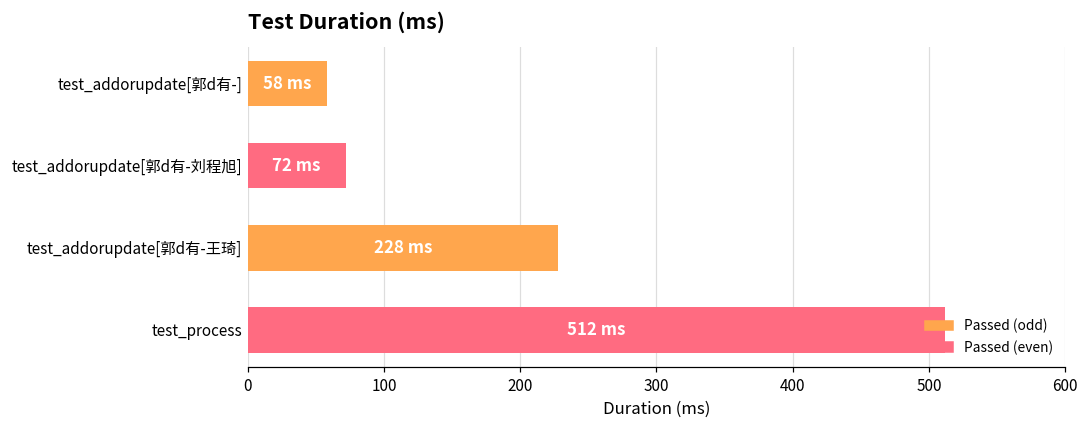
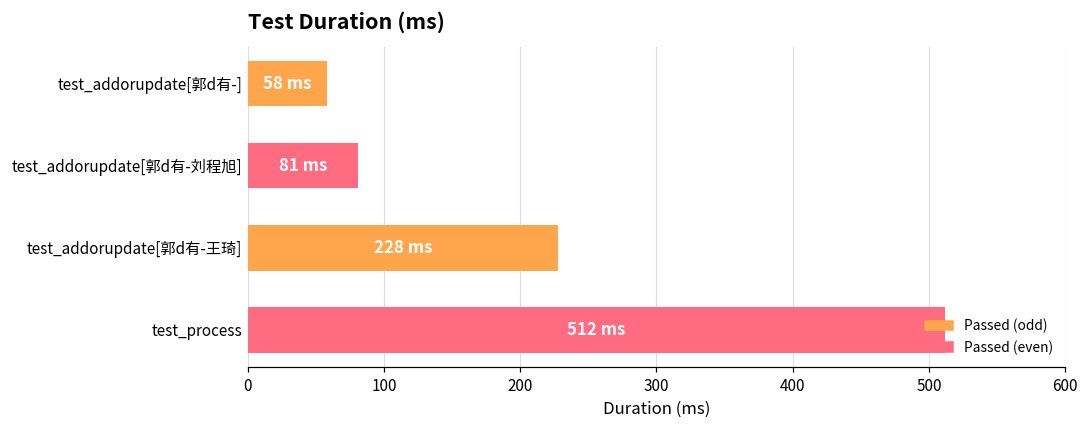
  {
    "test_addorupdate[郭d有-]": 58,
-   "test_addorupdate[郭d有-刘程旭]": 72,
+   "test_addorupdate[郭d有-刘程旭]": 81,
    "test_addorupdate[郭d有-王琦]": 228,
    "test_process": 512
  }
